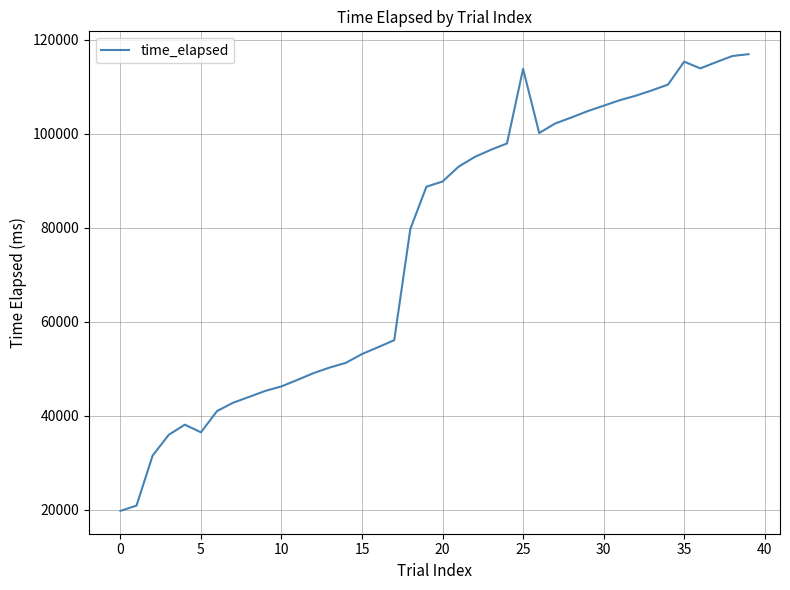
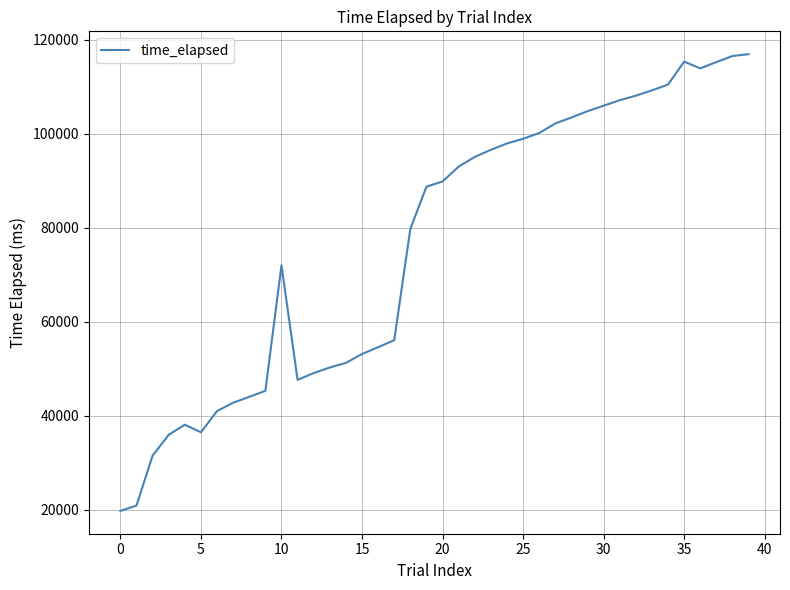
  {
    "0": 20000,
    "5": 36000,
-   "10": 46000,
+   "10": 72000,
    "15": 53000,
    "20": 90000,
-   "25": 114000,
+   "25": 99000,
    "30": 106000,
    "35": 115000
  }
